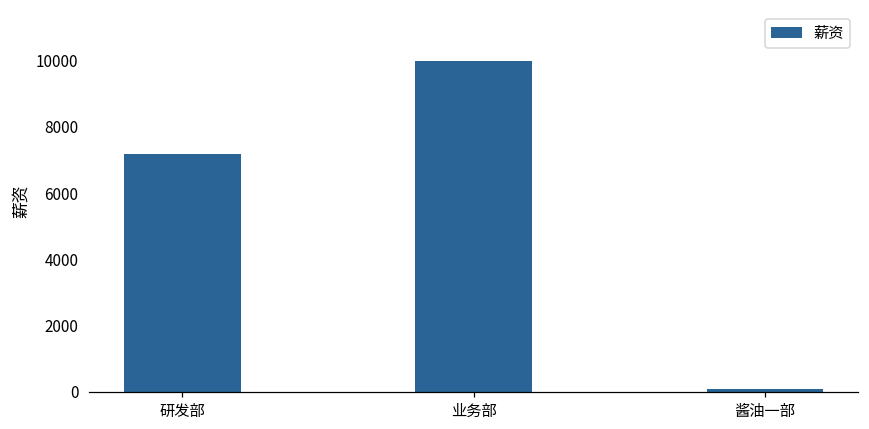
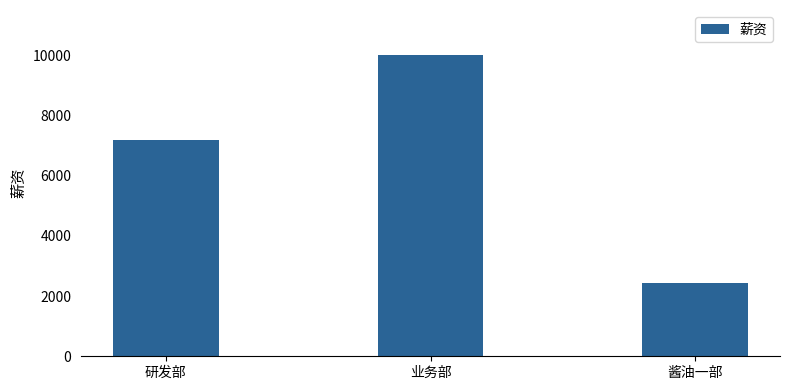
  {
    "研发部": 7200,
    "业务部": 10000,
-   "酱油一部": 100
+   "酱油一部": 2400
  }
